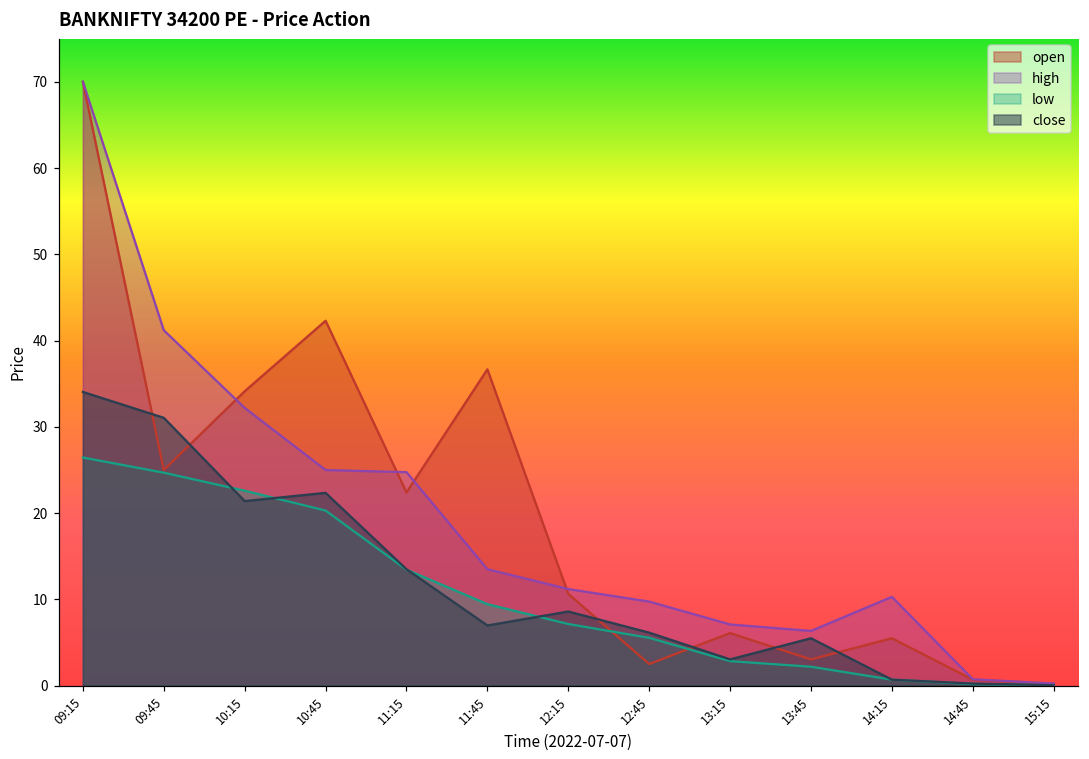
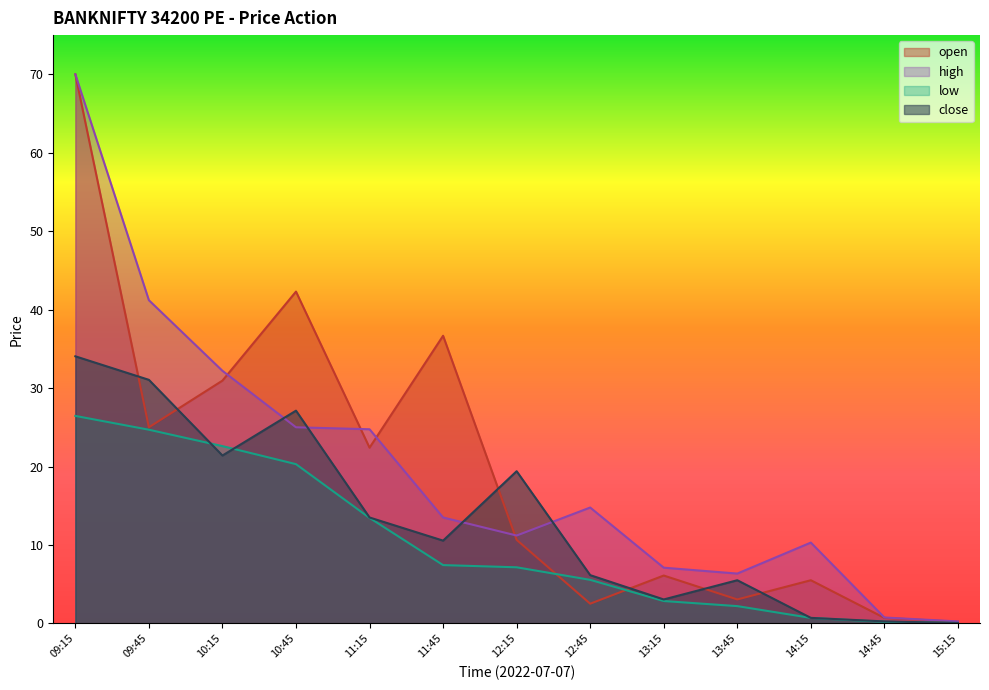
  {
    "open": {
-     "10:15": 34,
+     "10:15": 31,
      "10:45": 42,
      "11:15": 22,
      "11:45": 37,
      "12:15": 11,
      "12:45": 3,
      "13:15": 6,
      "13:45": 3,
      "14:15": 6
    },
    "high": {
      "09:45": 41,
      "10:15": 32,
      "10:45": 25,
      "11:15": 25,
      "11:45": 14,
      "12:15": 11,
-     "12:45": 10,
+     "12:45": 15,
      "13:15": 7,
      "13:45": 6,
      "14:15": 10
    },
    "low": {
      "09:15": 26,
      "10:15": 23,
      "10:45": 20,
-     "11:45": 9,
+     "11:45": 7,
      "12:15": 7,
      "12:45": 6,
      "13:45": 2
    },
    "close": {
      "09:15": 34,
      "09:45": 31,
      "10:15": 21,
-     "10:45": 22,
-     "11:45": 7,
-     "12:15": 9,
+     "10:45": 27,
+     "11:45": 11,
+     "12:15": 19,
      "12:45": 6,
      "13:45": 6
    }
  }
